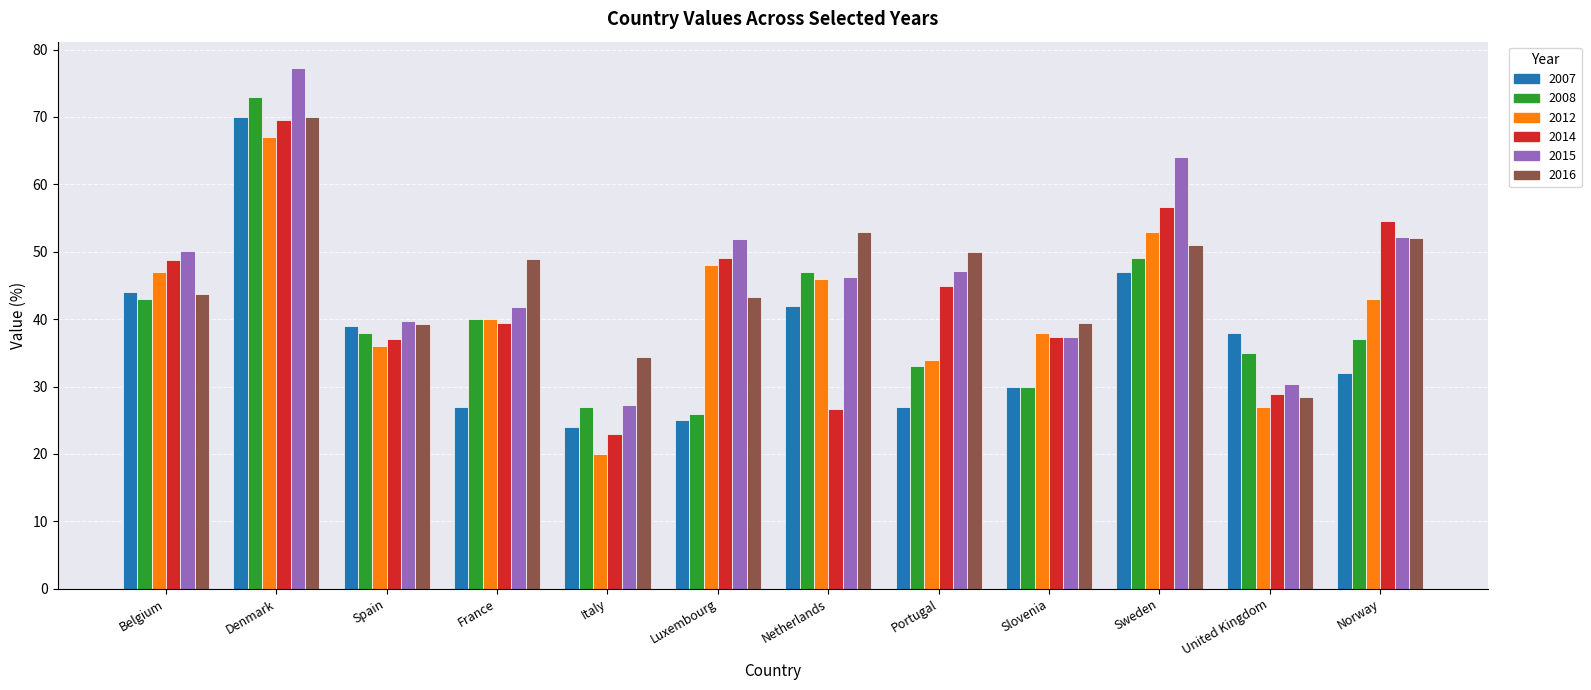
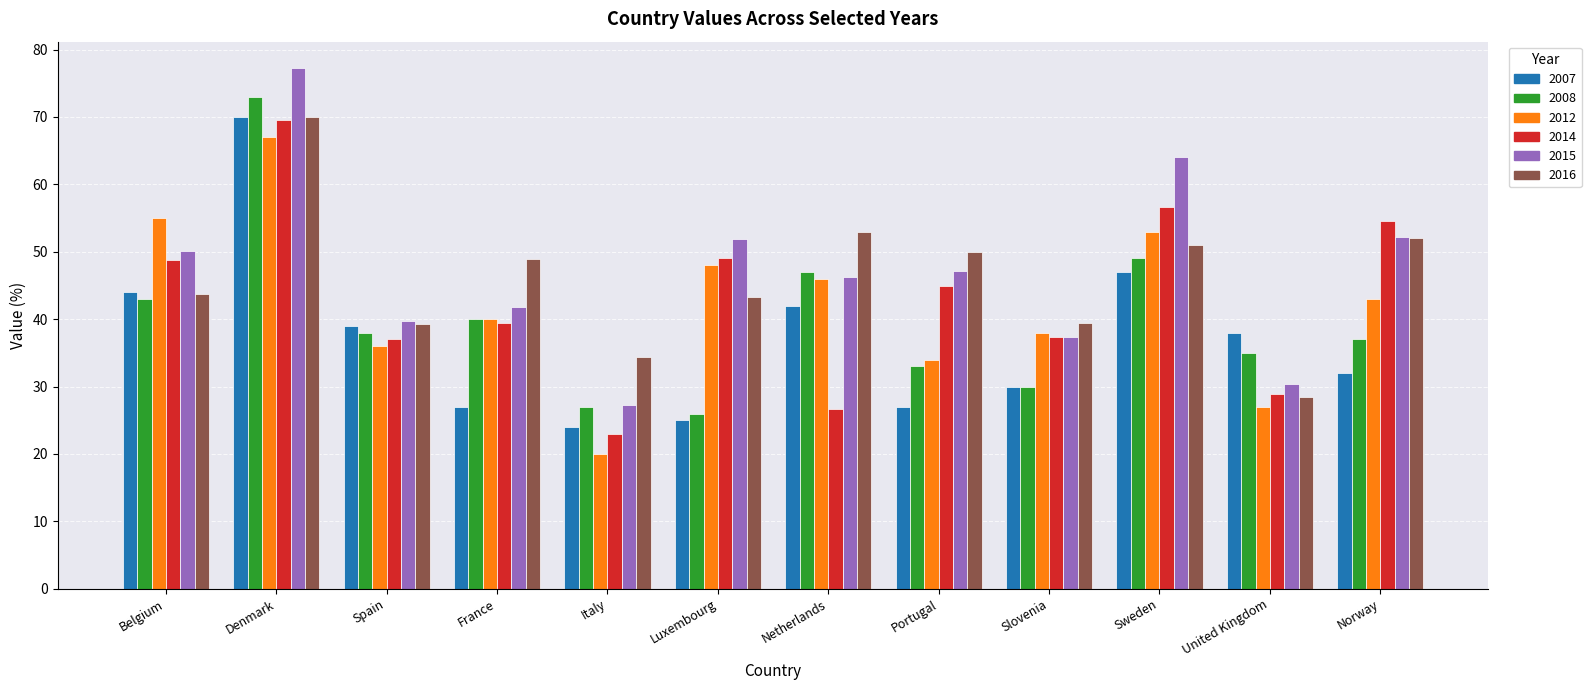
  {
    "2007": {
      "Belgium": 44,
      "Denmark": 70,
      "Spain": 39,
      "France": 27,
      "Italy": 24,
      "Luxembourg": 25,
      "Netherlands": 42,
      "Portugal": 27,
      "Slovenia": 30,
      "Sweden": 47,
      "United Kingdom": 38,
      "Norway": 32
    },
    "2008": {
      "Belgium": 43,
      "Denmark": 73,
      "Spain": 38,
      "France": 40,
      "Italy": 27,
      "Luxembourg": 26,
      "Netherlands": 47,
      "Portugal": 33,
      "Slovenia": 30,
      "Sweden": 49,
      "United Kingdom": 35,
      "Norway": 37
    },
    "2012": {
-     "Belgium": 47,
+     "Belgium": 55,
      "Denmark": 67,
      "Spain": 36,
      "France": 40,
      "Italy": 20,
      "Luxembourg": 48,
      "Netherlands": 46,
      "Portugal": 34,
      "Slovenia": 38,
      "Sweden": 53,
      "United Kingdom": 27,
      "Norway": 43
    },
    "2014": {
      "Belgium": 49,
      "Denmark": 70,
      "Spain": 37,
      "France": 40,
      "Italy": 23,
      "Luxembourg": 49,
      "Netherlands": 27,
      "Portugal": 45,
      "Slovenia": 37,
      "Sweden": 57,
      "United Kingdom": 29,
      "Norway": 55
    },
    "2015": {
      "Belgium": 50,
      "Denmark": 77,
      "Spain": 40,
      "France": 42,
      "Italy": 27,
      "Luxembourg": 52,
      "Netherlands": 46,
      "Portugal": 47,
      "Slovenia": 37,
      "Sweden": 64,
      "United Kingdom": 30,
      "Norway": 52
    },
    "2016": {
      "Belgium": 44,
      "Denmark": 70,
      "Spain": 39,
      "France": 49,
      "Italy": 34,
      "Luxembourg": 43,
      "Netherlands": 53,
      "Portugal": 50,
      "Slovenia": 40,
      "Sweden": 51,
      "United Kingdom": 29,
      "Norway": 52
    }
  }
